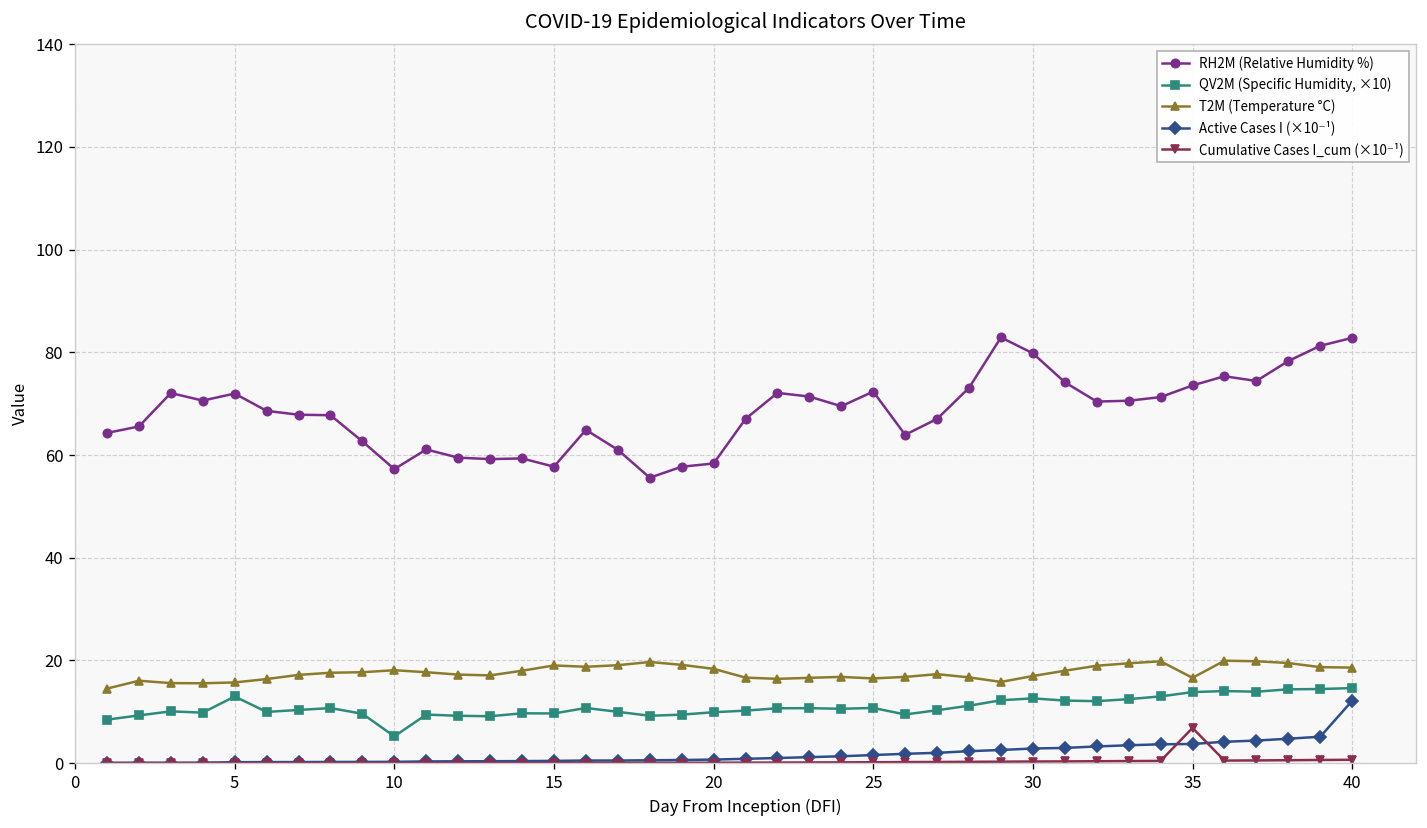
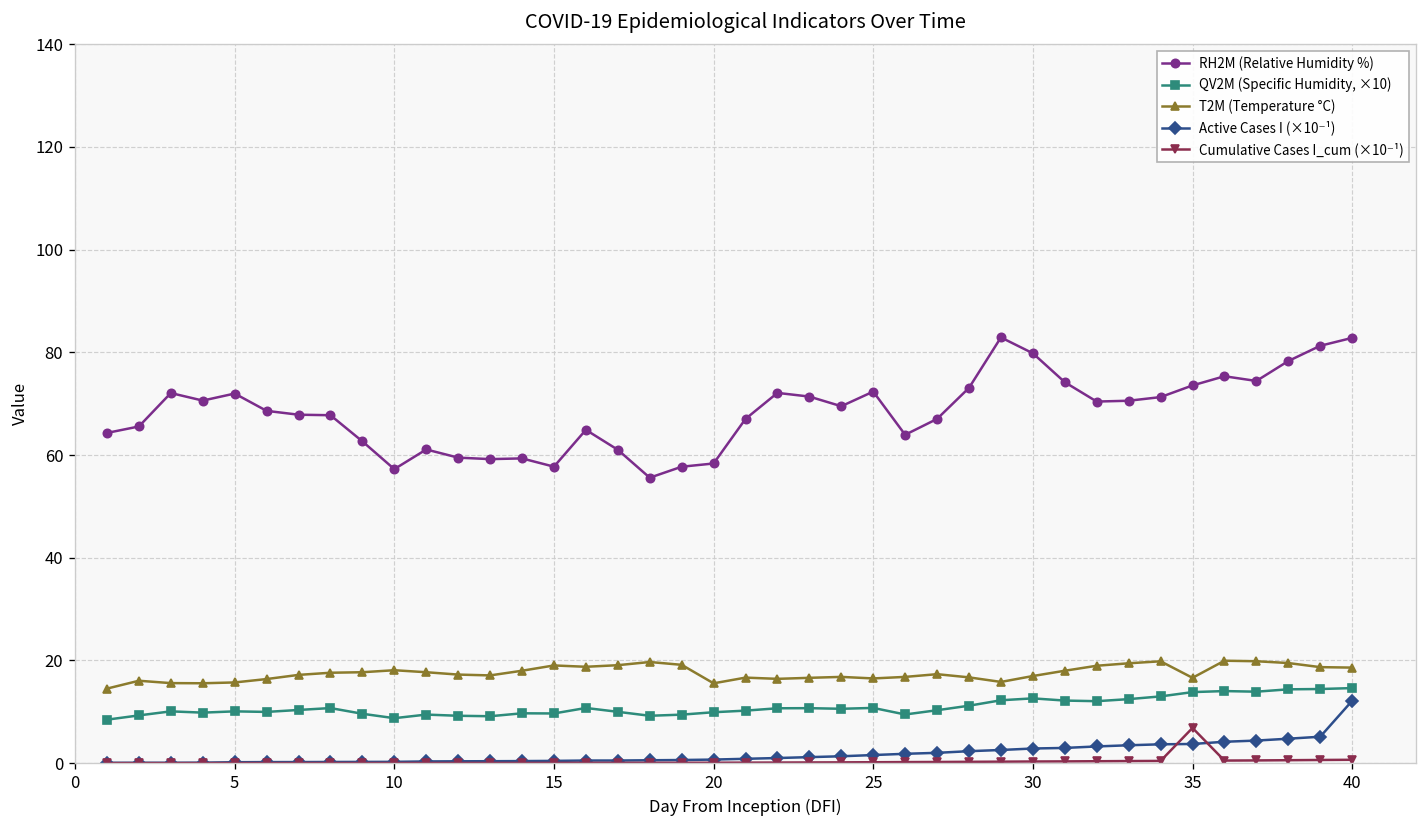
  {
    "RH2M (Relative Humidity %)": {
      "5": 72,
      "10": 57,
      "15": 58,
      "20": 58,
      "25": 72,
      "30": 80,
      "35": 74,
      "40": 83
    },
    "QV2M (Specific Humidity, ×10)": {
-     "5": 13,
-     "10": 5,
+     "5": 10,
+     "10": 9,
      "15": 10,
      "20": 10,
      "25": 11,
      "30": 13,
      "35": 14,
      "40": 15
    },
    "T2M (Temperature °C)": {
      "5": 16,
      "10": 18,
      "15": 19,
-     "20": 18,
+     "20": 16,
      "25": 17,
      "30": 17,
      "35": 17,
      "40": 19
    },
    "Active Cases I (×10⁻¹)": {
      "20": 1,
      "25": 2,
      "30": 3,
      "35": 4,
      "40": 12
    },
    "Cumulative Cases I_cum (×10⁻¹)": {
      "20": 0,
      "25": 0,
      "30": 0,
      "35": 7,
      "40": 1
    }
  }
